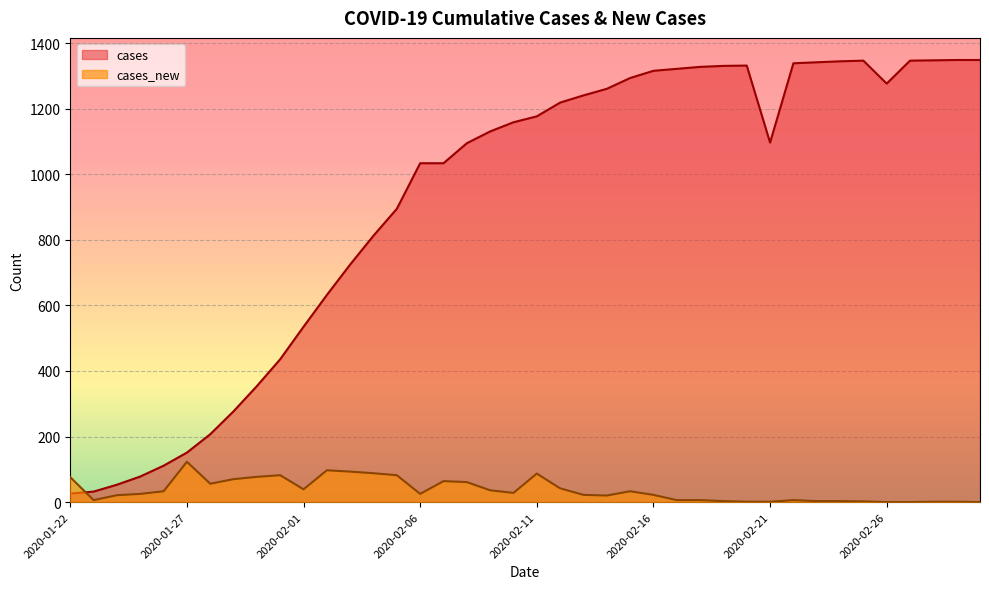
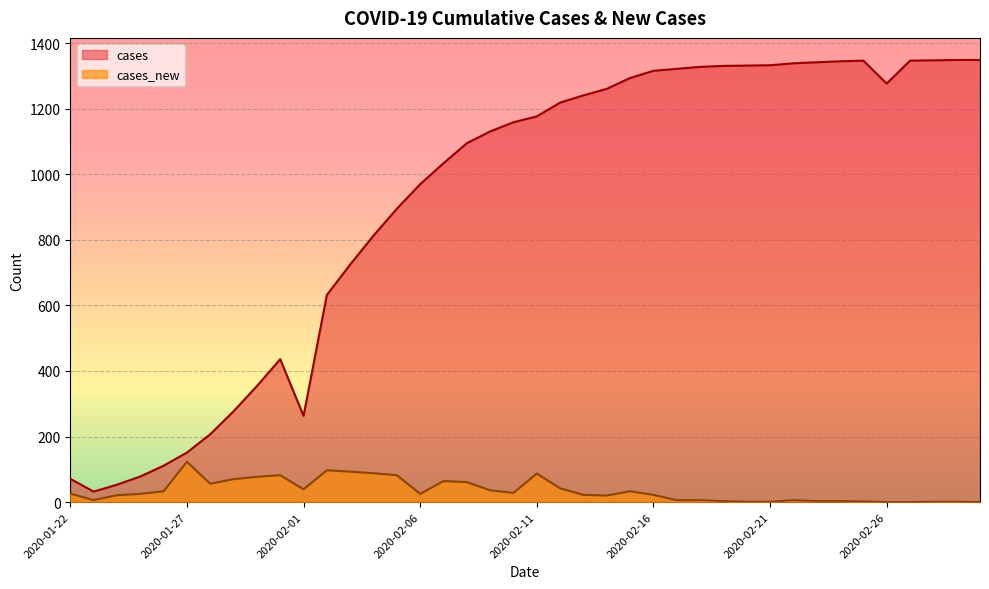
  {
    "cases": {
-     "2020-01-22": 30,
+     "2020-01-22": 70,
      "2020-01-27": 150,
-     "2020-02-01": 540,
-     "2020-02-06": 1030,
+     "2020-02-01": 260,
+     "2020-02-06": 970,
      "2020-02-11": 1180,
      "2020-02-16": 1320,
-     "2020-02-21": 1100,
+     "2020-02-21": 1330,
      "2020-02-26": 1280
    },
    "cases_new": {
-     "2020-01-22": 80,
+     "2020-01-22": 30,
      "2020-01-27": 120,
      "2020-02-01": 40,
      "2020-02-06": 30,
      "2020-02-11": 90,
      "2020-02-16": 20,
      "2020-02-21": 0,
      "2020-02-26": 0
    }
  }
